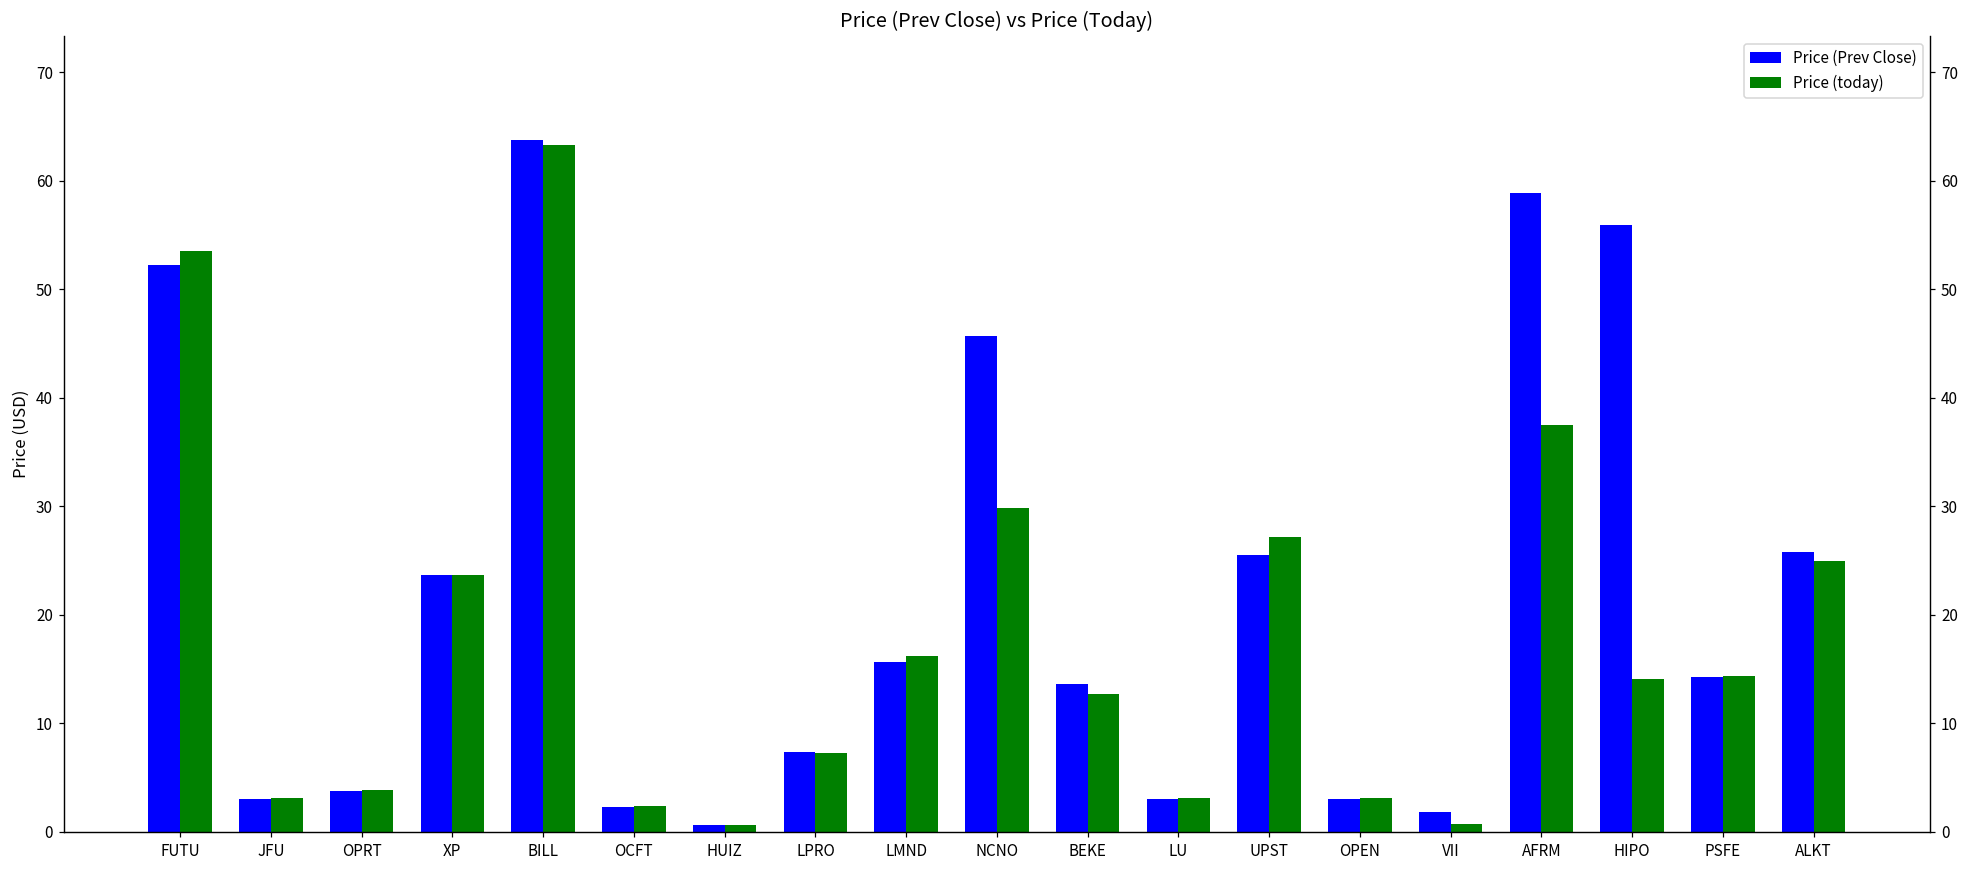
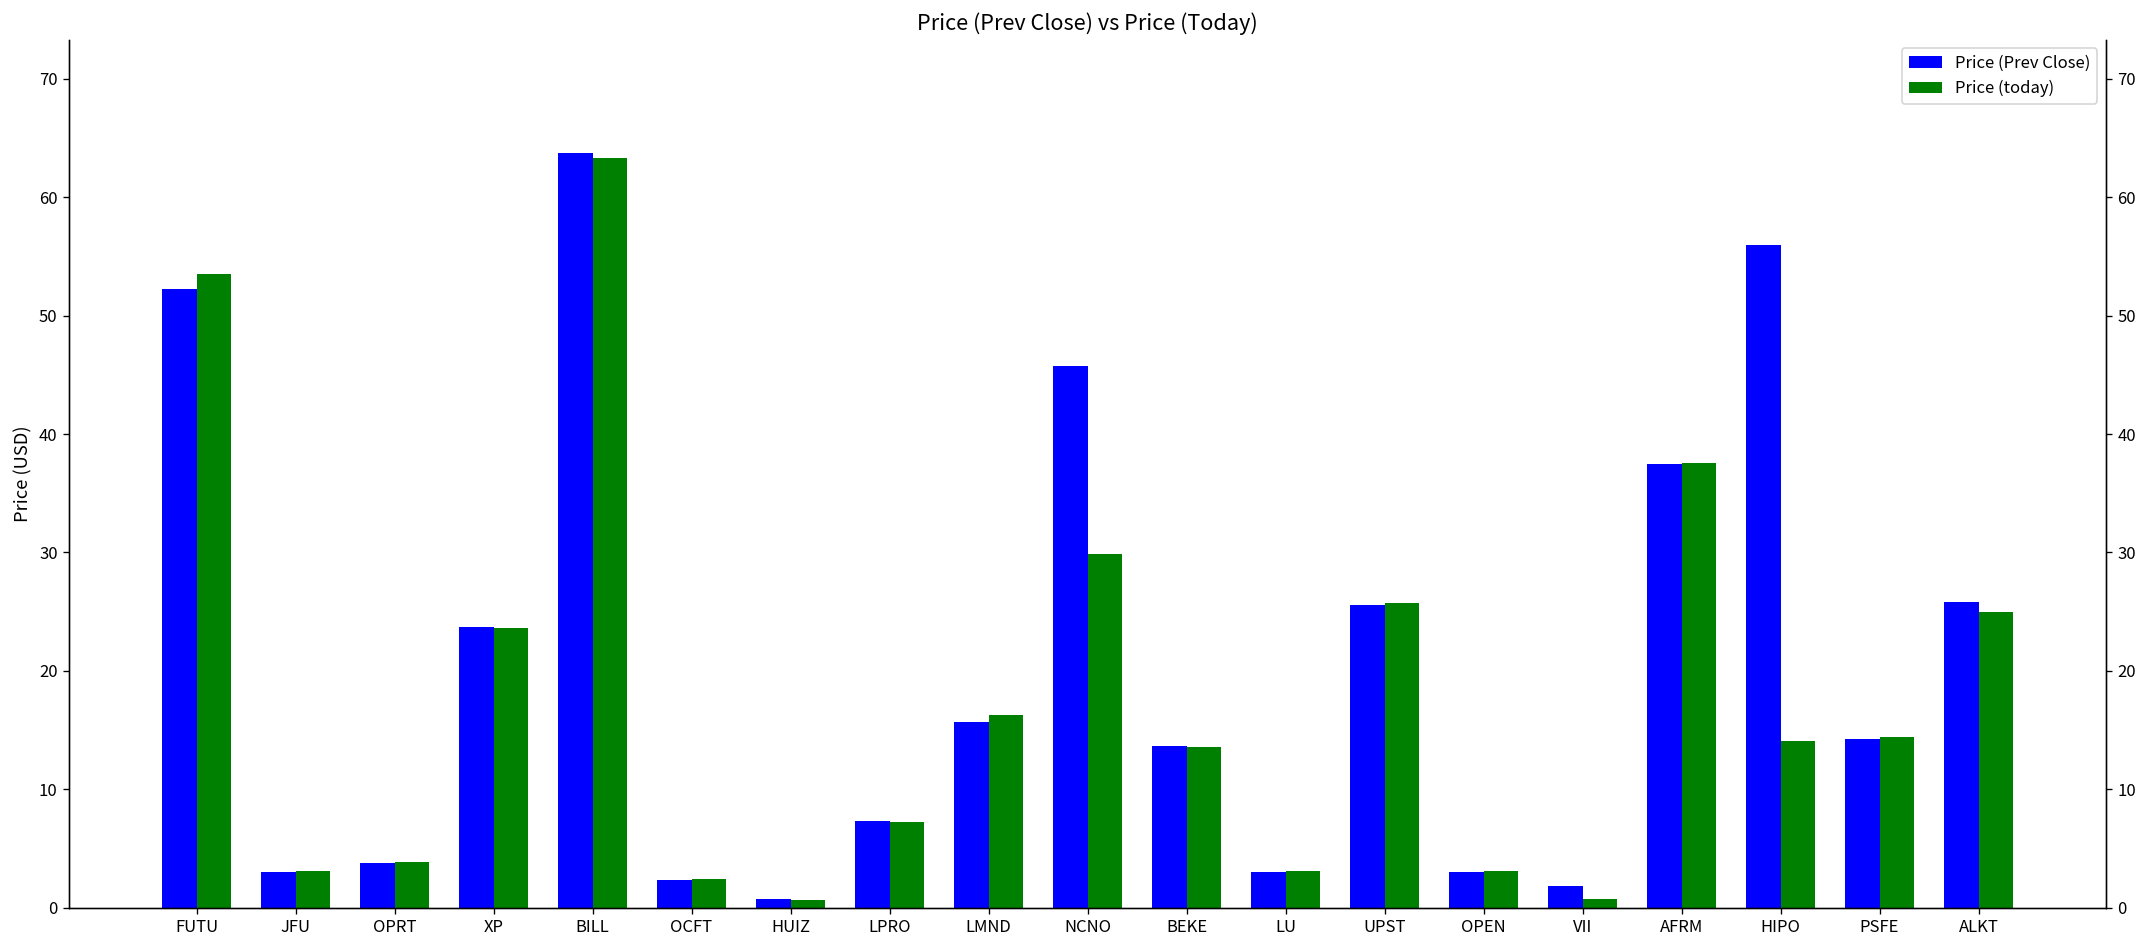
  {
    "Price (Prev Close)": {
      "FUTU": 52,
      "JFU": 3,
      "OPRT": 4,
      "XP": 24,
      "BILL": 64,
      "OCFT": 2,
      "HUIZ": 1,
      "LPRO": 7,
      "LMND": 16,
      "NCNO": 46,
      "BEKE": 14,
      "LU": 3,
      "UPST": 26,
      "OPEN": 3,
      "VII": 2,
-     "AFRM": 59,
+     "AFRM": 38,
      "HIPO": 56,
      "PSFE": 14,
      "ALKT": 26
    },
    "Price (today)": {
      "FUTU": 54,
      "JFU": 3,
      "OPRT": 4,
      "XP": 24,
      "BILL": 63,
      "OCFT": 2,
      "HUIZ": 1,
      "LPRO": 7,
      "LMND": 16,
      "NCNO": 30,
-     "BEKE": 13,
+     "BEKE": 14,
      "LU": 3,
-     "UPST": 27,
+     "UPST": 26,
      "OPEN": 3,
      "VII": 1,
      "AFRM": 38,
      "HIPO": 14,
      "PSFE": 14,
      "ALKT": 25
    }
  }
